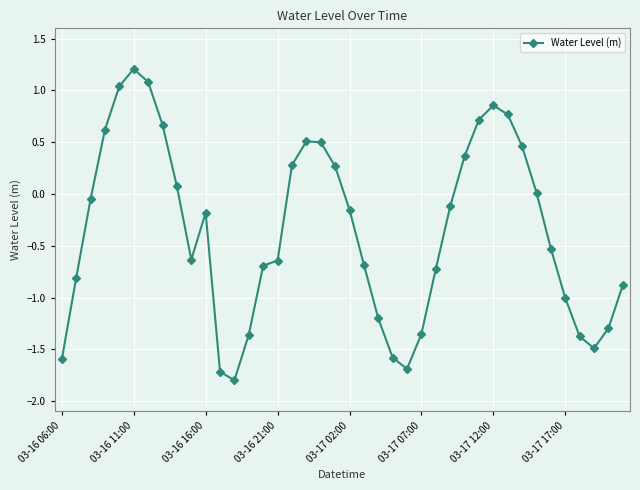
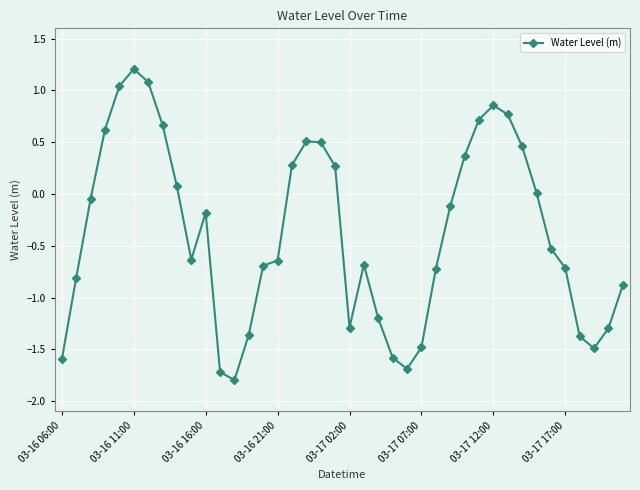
  {
    "03-16 06:00": -1.60,
    "03-16 11:00": 1.21,
    "03-16 16:00": -0.18,
    "03-16 21:00": -0.64,
-   "03-17 02:00": -0.15,
-   "03-17 07:00": -1.35,
+   "03-17 02:00": -1.29,
+   "03-17 07:00": -1.48,
    "03-17 12:00": 0.86,
-   "03-17 17:00": -1.01
+   "03-17 17:00": -0.71
  }
